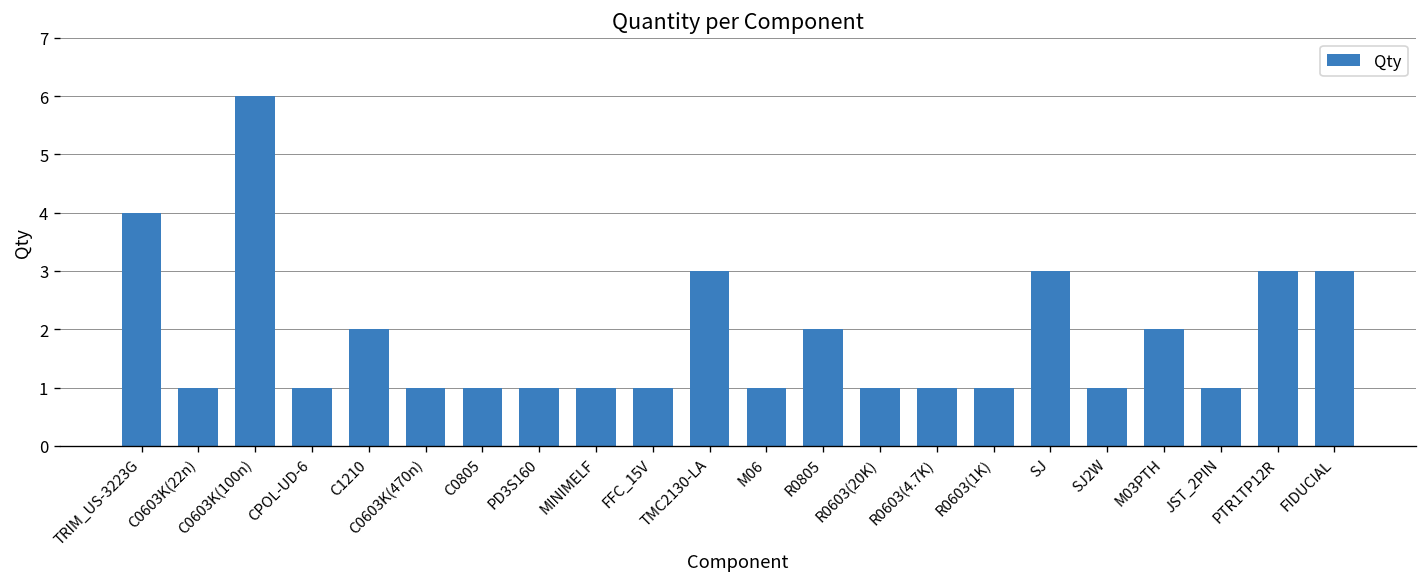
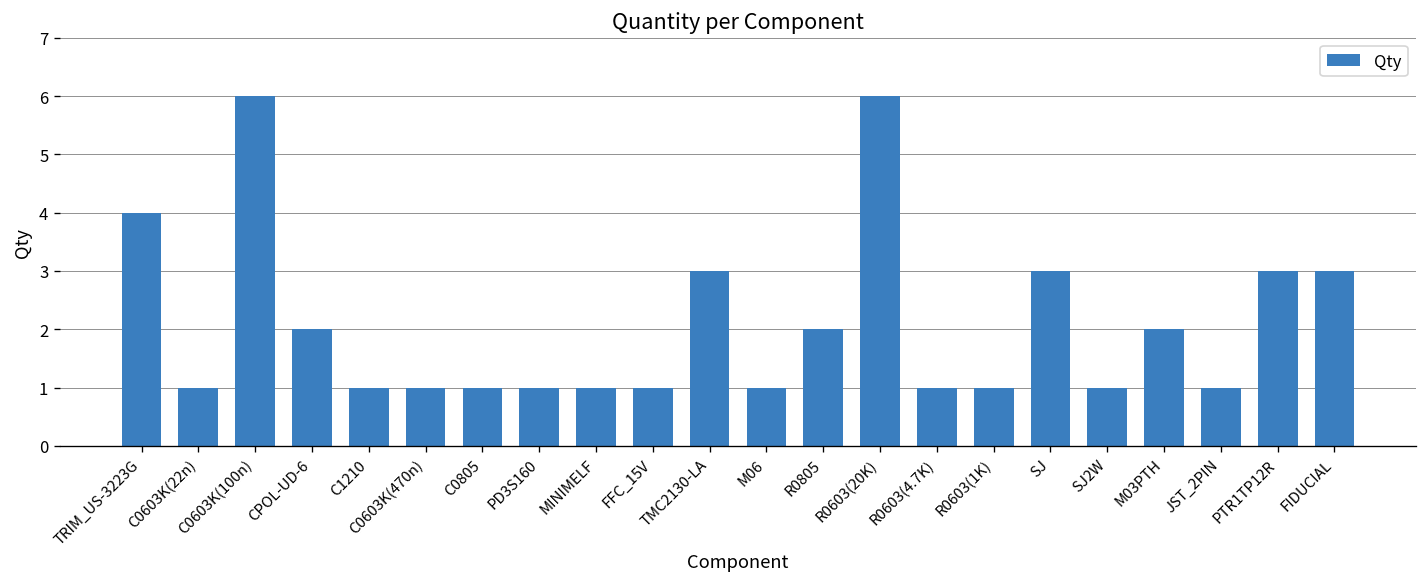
  {
    "TRIM_US-3223G": 4,
    "C0603K(22n)": 1,
    "C0603K(100n)": 6,
-   "CPOL-UD-6": 1,
-   "C1210": 2,
+   "CPOL-UD-6": 2,
+   "C1210": 1,
    "C0603K(470n)": 1,
    "C0805": 1,
    "PD3S160": 1,
    "MINIMELF": 1,
    "FFC_15V": 1,
    "TMC2130-LA": 3,
    "M06": 1,
    "R0805": 2,
-   "R0603(20K)": 1,
+   "R0603(20K)": 6,
    "R0603(4.7K)": 1,
    "R0603(1K)": 1,
    "SJ": 3,
    "SJ2W": 1,
    "M03PTH": 2,
    "JST_2PIN": 1,
    "PTR1TP12R": 3,
    "FIDUCIAL": 3
  }
